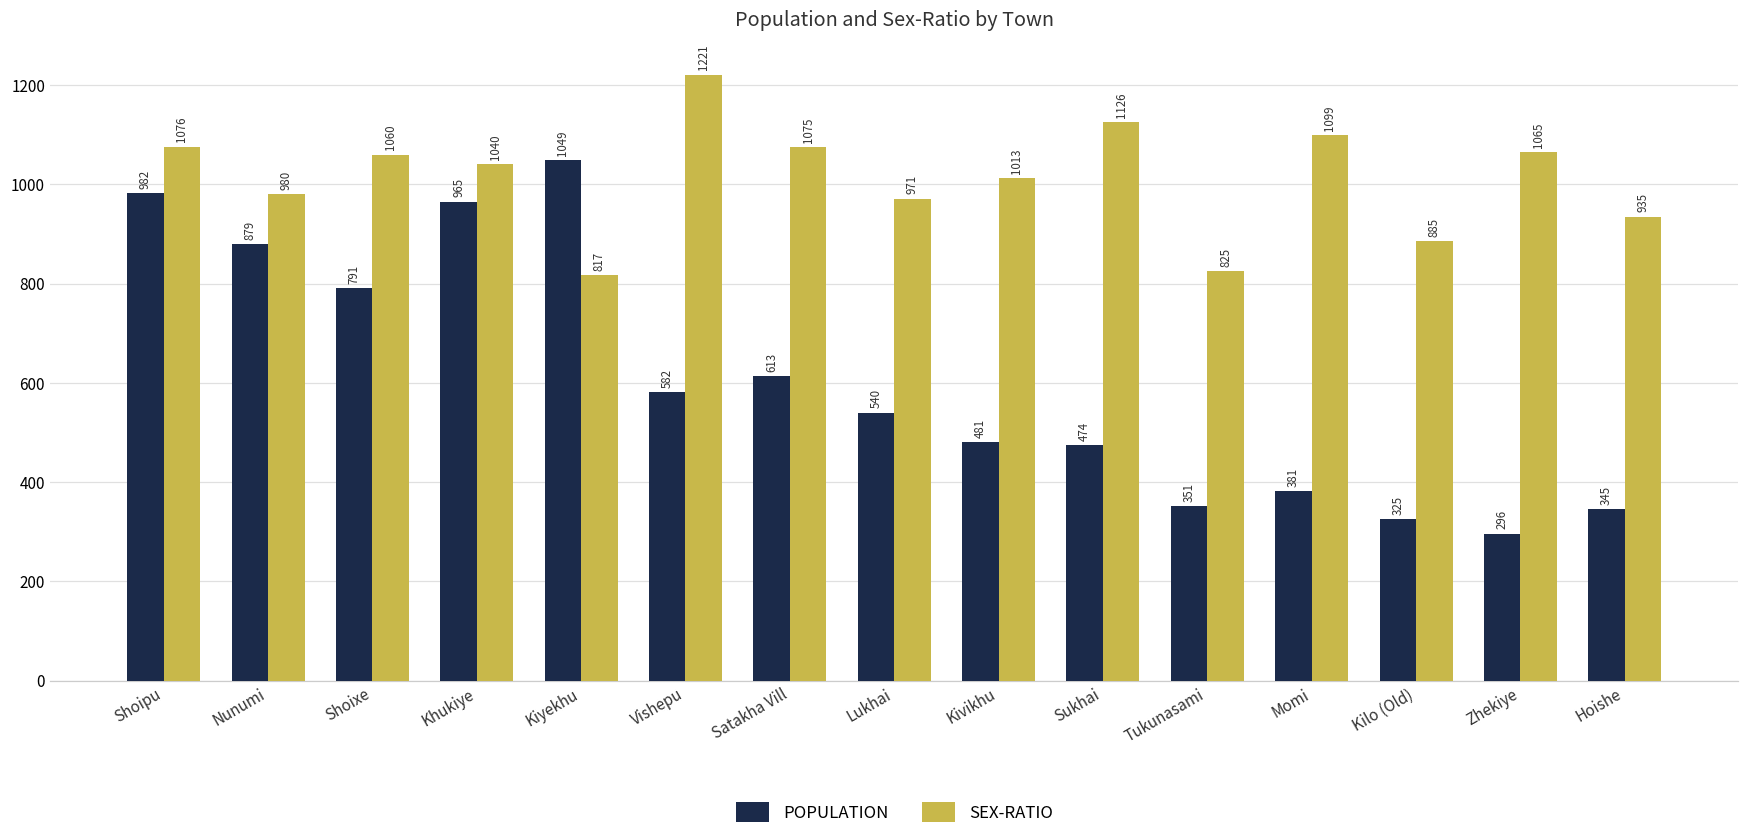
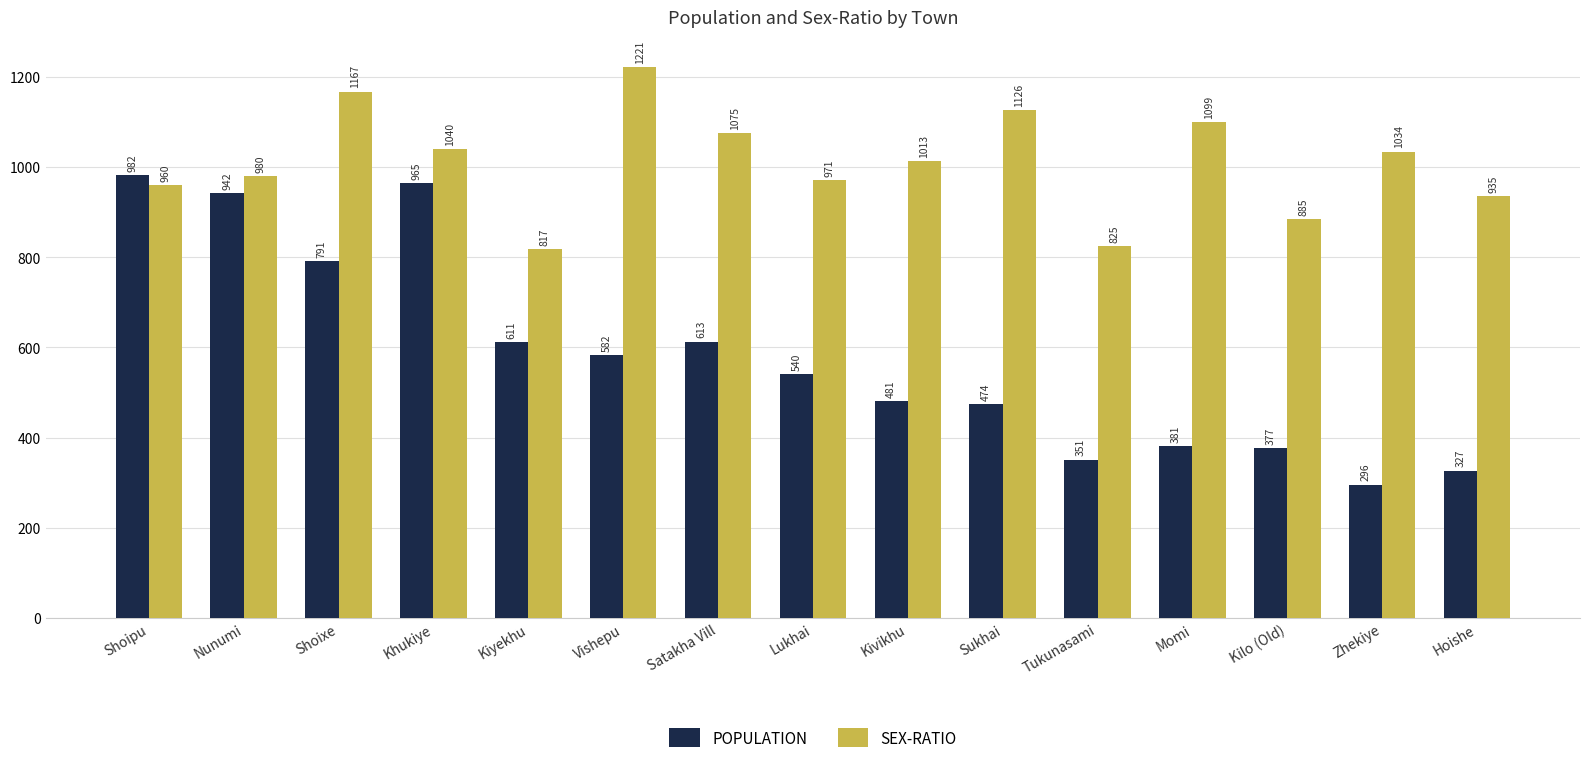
  {
    "POPULATION": {
      "Shoipu": 982,
-     "Nunumi": 879,
+     "Nunumi": 942,
      "Shoixe": 791,
      "Khukiye": 965,
-     "Kiyekhu": 1049,
+     "Kiyekhu": 611,
      "Vishepu": 582,
      "Satakha Vill": 613,
      "Lukhai": 540,
      "Kivikhu": 481,
      "Sukhai": 474,
      "Tukunasami": 351,
      "Momi": 381,
-     "Kilo (Old)": 325,
+     "Kilo (Old)": 377,
      "Zhekiye": 296,
-     "Hoishe": 345
+     "Hoishe": 327
    },
    "SEX-RATIO": {
-     "Shoipu": 1076,
+     "Shoipu": 960,
      "Nunumi": 980,
-     "Shoixe": 1060,
+     "Shoixe": 1167,
      "Khukiye": 1040,
      "Kiyekhu": 817,
      "Vishepu": 1221,
      "Satakha Vill": 1075,
      "Lukhai": 971,
      "Kivikhu": 1013,
      "Sukhai": 1126,
      "Tukunasami": 825,
      "Momi": 1099,
      "Kilo (Old)": 885,
-     "Zhekiye": 1065,
+     "Zhekiye": 1034,
      "Hoishe": 935
    }
  }
